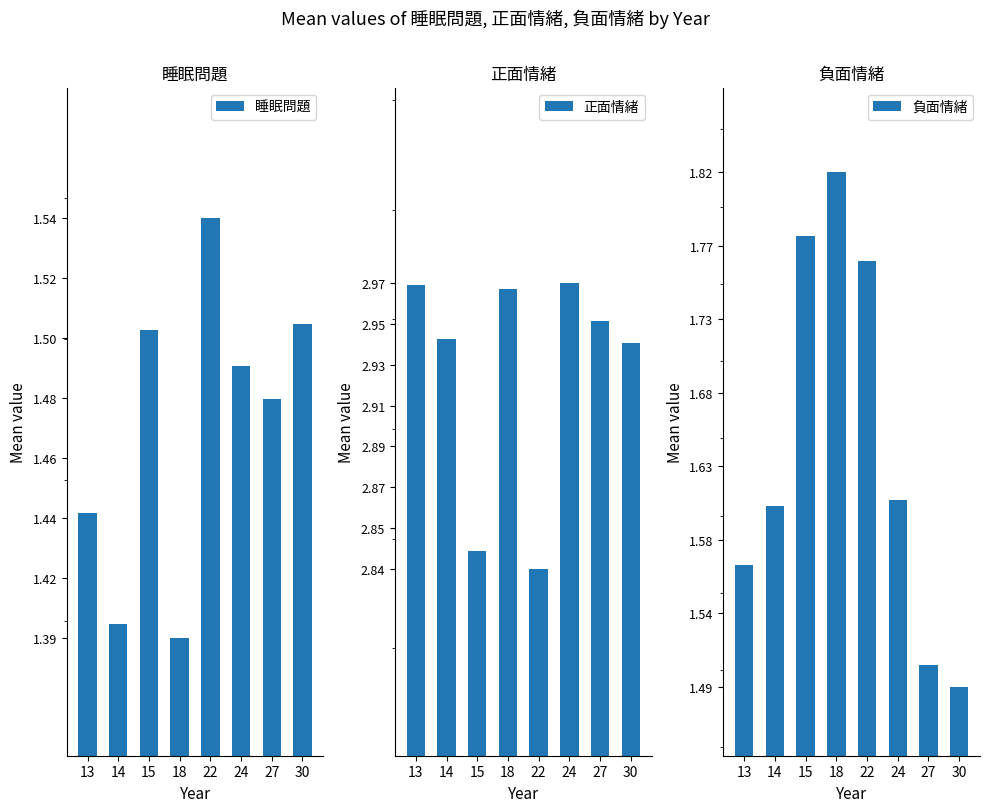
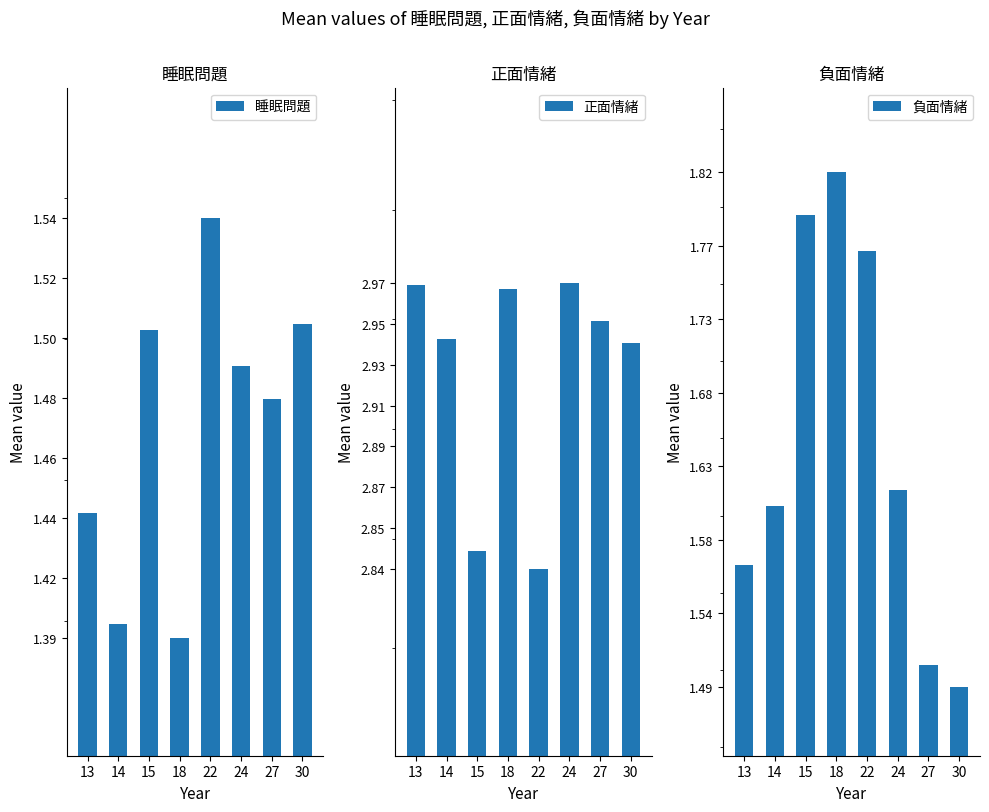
  {
    "負面情緒": {
      "13": 1.568,
      "14": 1.606,
-     "15": 1.781,
+     "15": 1.795,
      "18": 1.822,
-     "22": 1.765,
-     "24": 1.610,
+     "22": 1.771,
+     "24": 1.617,
      "27": 1.503,
      "30": 1.489
    }
  }
